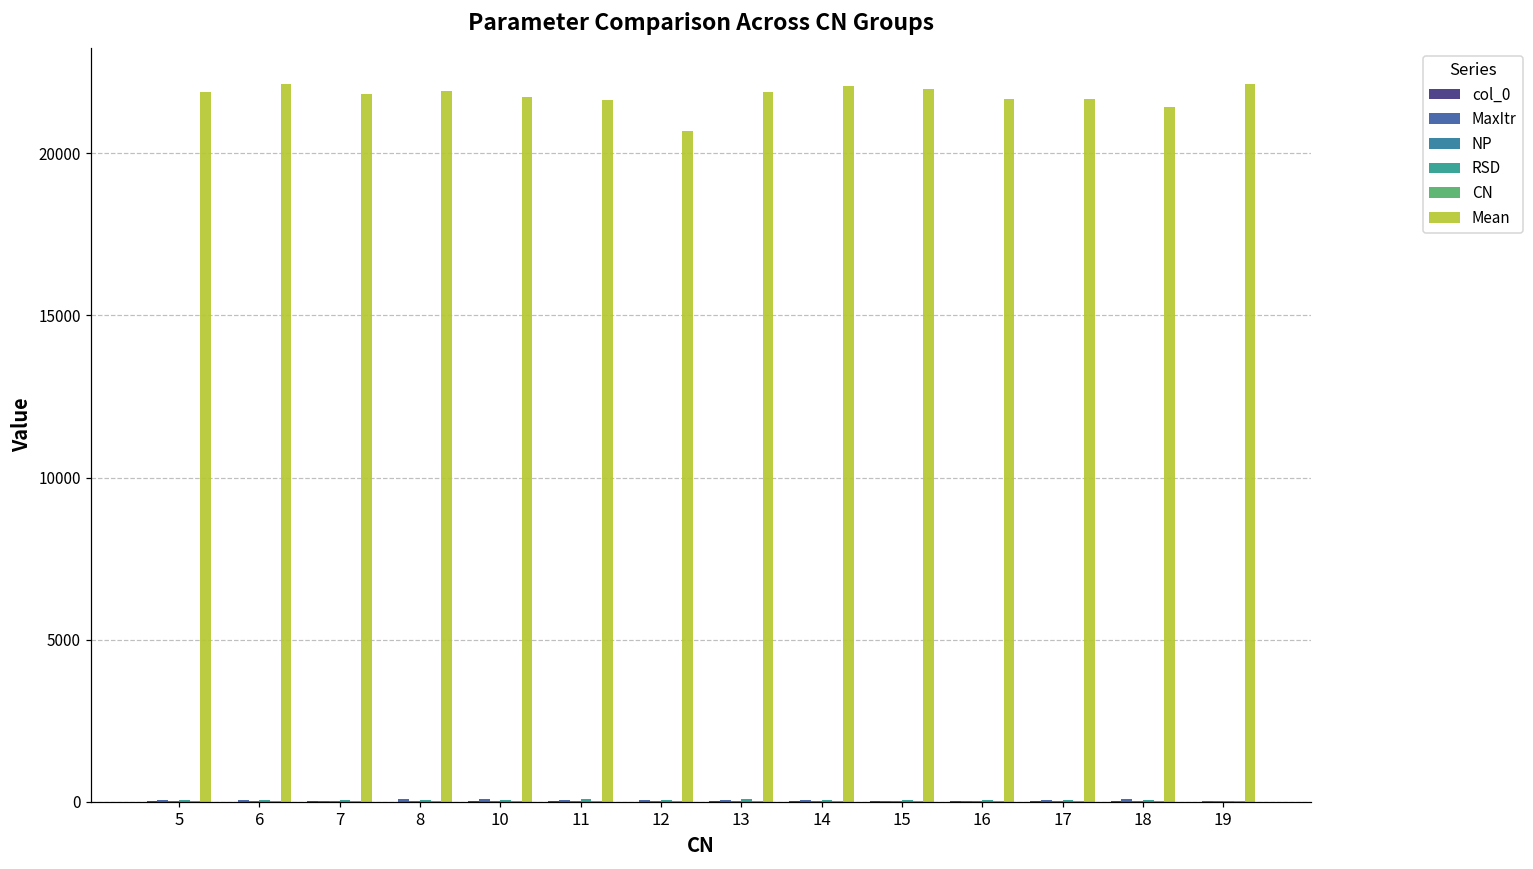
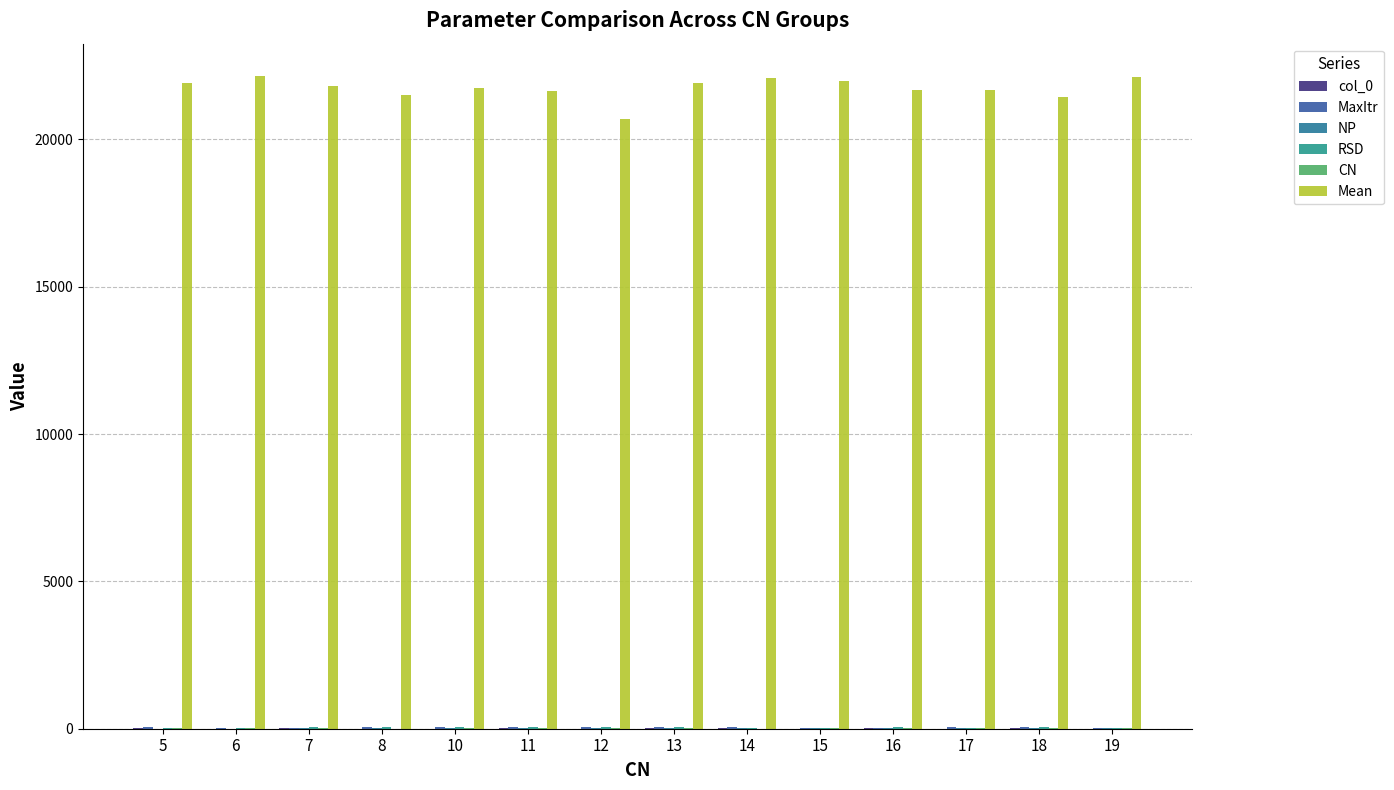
  {
    "Mean": {
      "5": 21900,
      "6": 22100,
      "7": 21800,
-     "8": 21900,
+     "8": 21500,
      "10": 21700,
      "11": 21600,
      "12": 20700,
      "13": 21900,
      "14": 22100,
      "15": 22000,
      "16": 21700,
      "17": 21700,
      "18": 21400,
      "19": 22100
    }
  }
